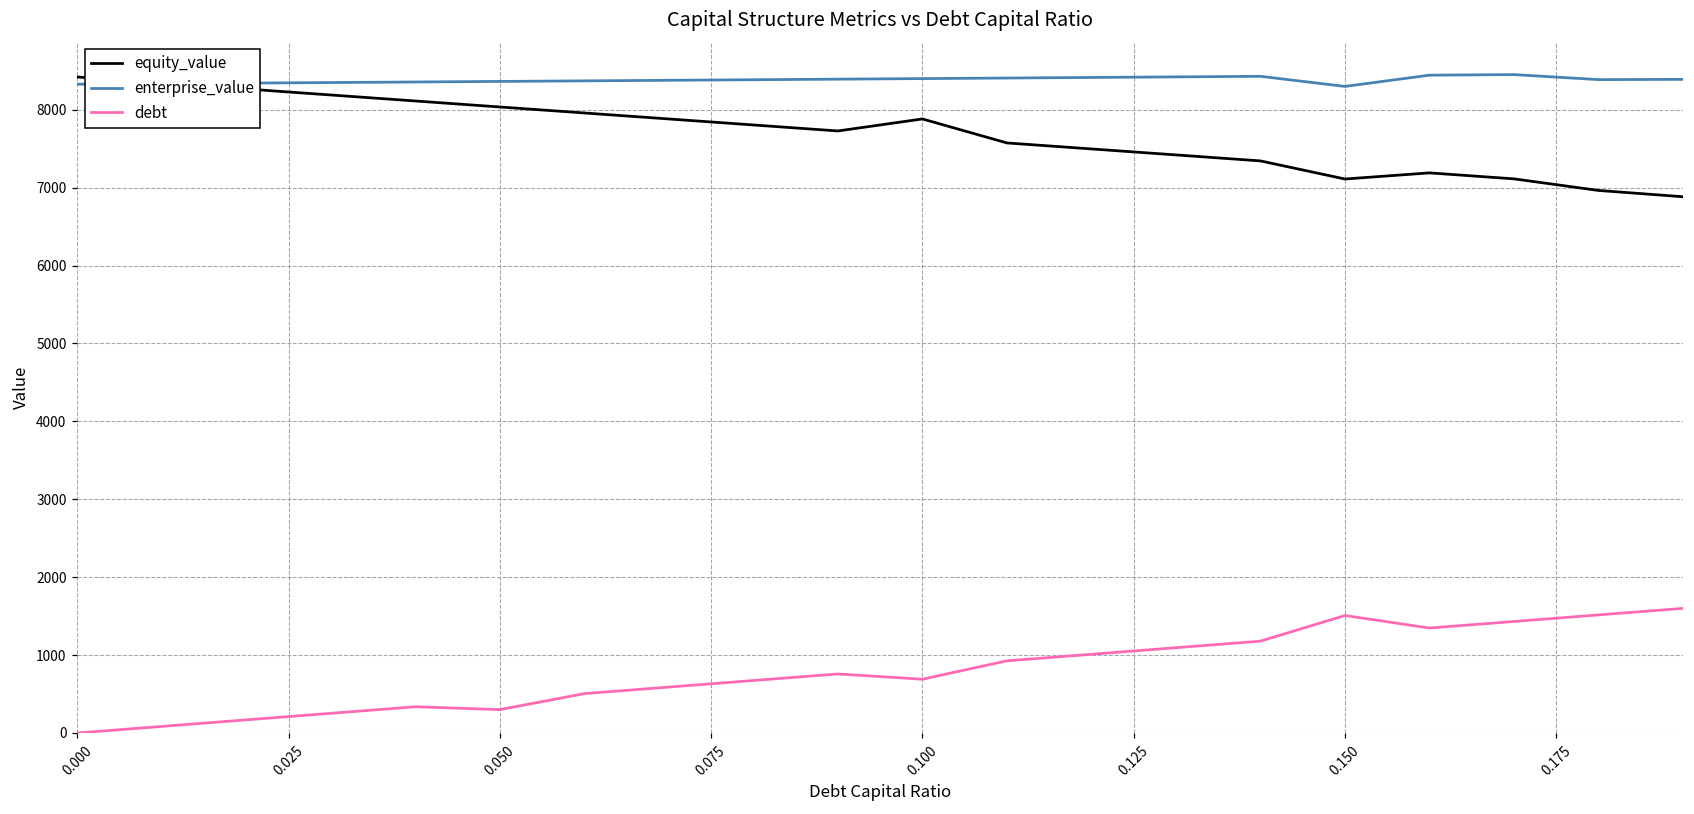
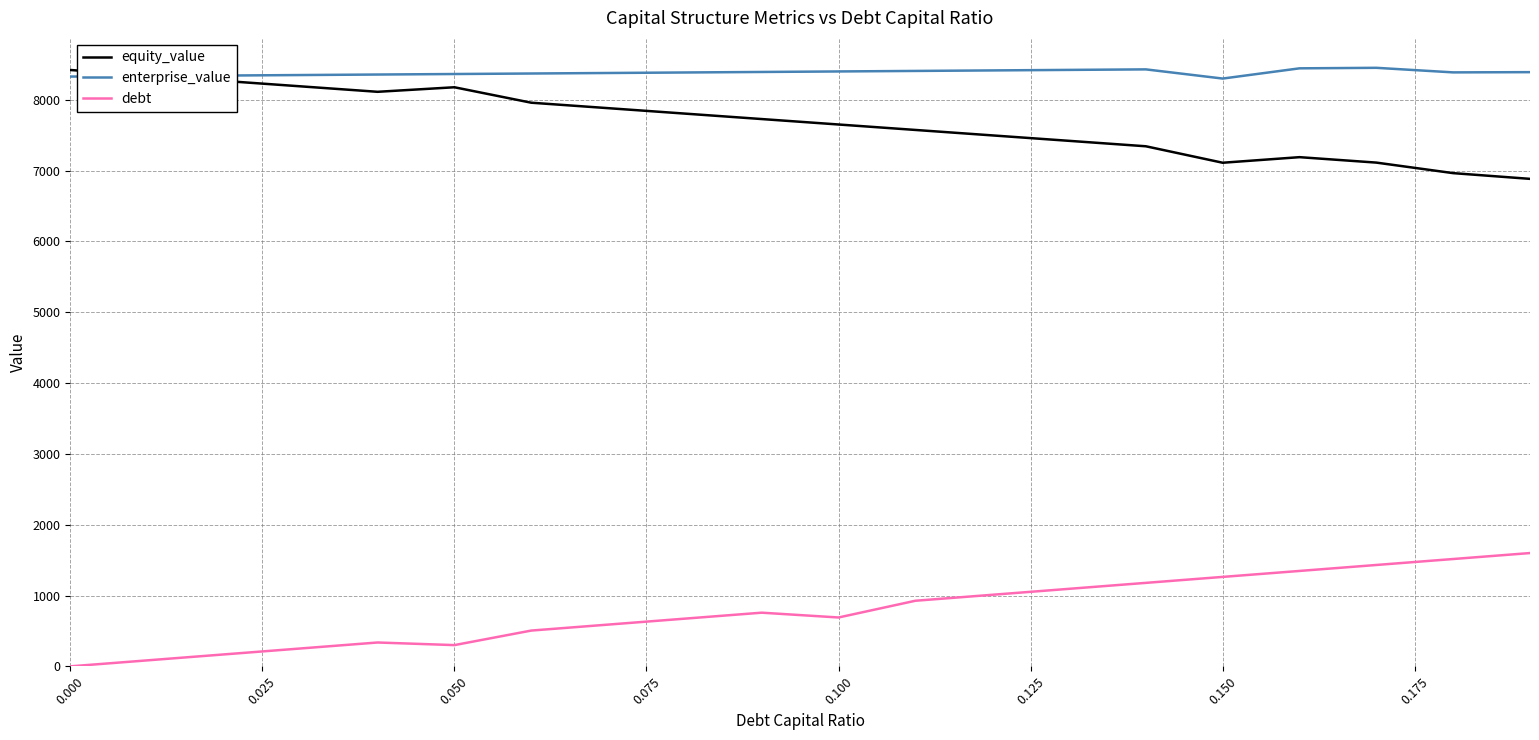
  {
    "equity_value": {
      "0.000": 8400,
-     "0.050": 8000,
-     "0.100": 7900,
+     "0.050": 8200,
+     "0.100": 7700,
      "0.150": 7100
    },
    "enterprise_value": {
      "0.000": 8300,
      "0.050": 8400,
      "0.100": 8400,
      "0.150": 8300
    },
    "debt": {
      "0.000": 0,
      "0.050": 300,
      "0.100": 700,
-     "0.150": 1500
+     "0.150": 1300
    }
  }
